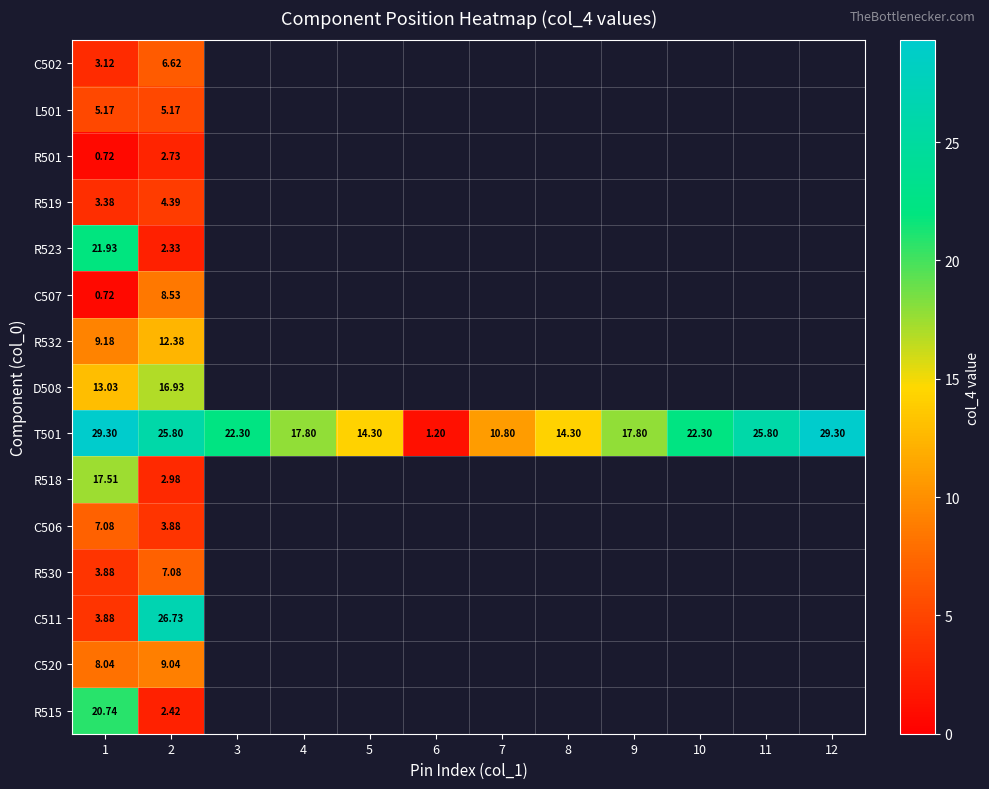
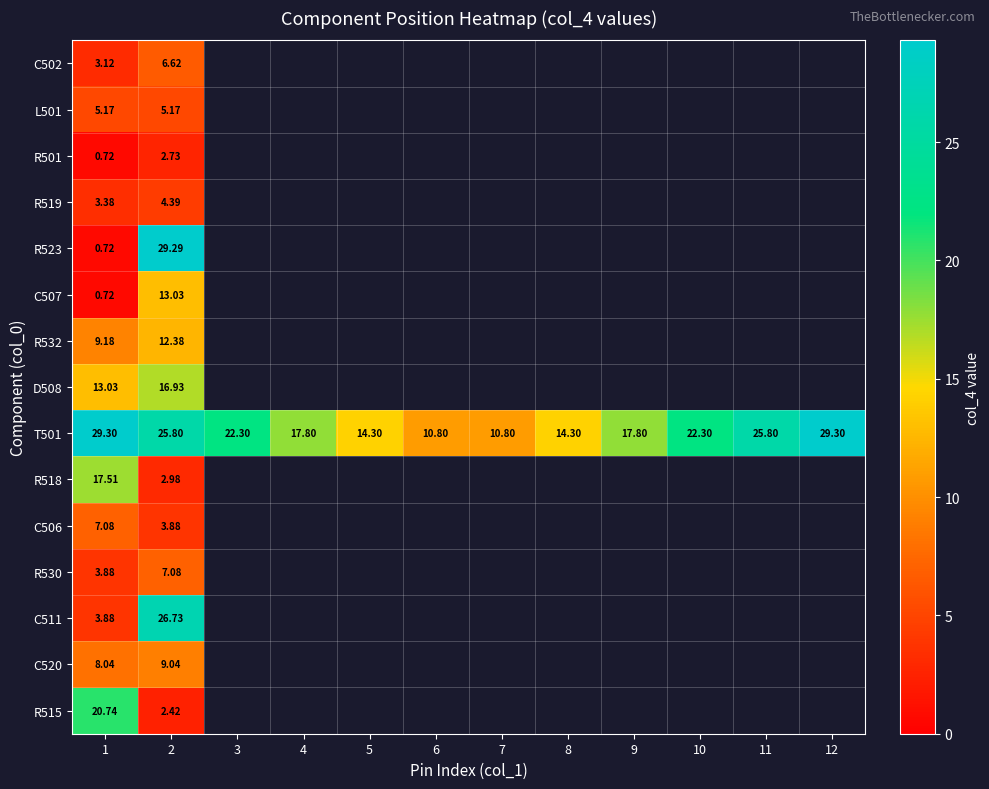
  {
    "C502": {
      "1": 3.12,
      "2": 6.62
    },
    "L501": {
      "1": 5.17,
      "2": 5.17
    },
    "R501": {
      "1": 0.72,
      "2": 2.73
    },
    "R519": {
      "1": 3.38,
      "2": 4.39
    },
    "R523": {
-     "1": 21.93,
-     "2": 2.33
+     "1": 0.72,
+     "2": 29.29
    },
    "C507": {
      "1": 0.72,
-     "2": 8.53
+     "2": 13.03
    },
    "R532": {
      "1": 9.18,
      "2": 12.38
    },
    "D508": {
      "1": 13.03,
      "2": 16.93
    },
    "T501": {
      "1": 29.30,
      "2": 25.80,
      "3": 22.30,
      "4": 17.80,
      "5": 14.30,
-     "6": 1.20,
+     "6": 10.80,
      "7": 10.80,
      "8": 14.30,
      "9": 17.80,
      "10": 22.30,
      "11": 25.80,
      "12": 29.30
    },
    "R518": {
      "1": 17.51,
      "2": 2.98
    },
    "C506": {
      "1": 7.08,
      "2": 3.88
    },
    "R530": {
      "1": 3.88,
      "2": 7.08
    },
    "C511": {
      "1": 3.88,
      "2": 26.73
    },
    "C520": {
      "1": 8.04,
      "2": 9.04
    },
    "R515": {
      "1": 20.74,
      "2": 2.42
    }
  }
